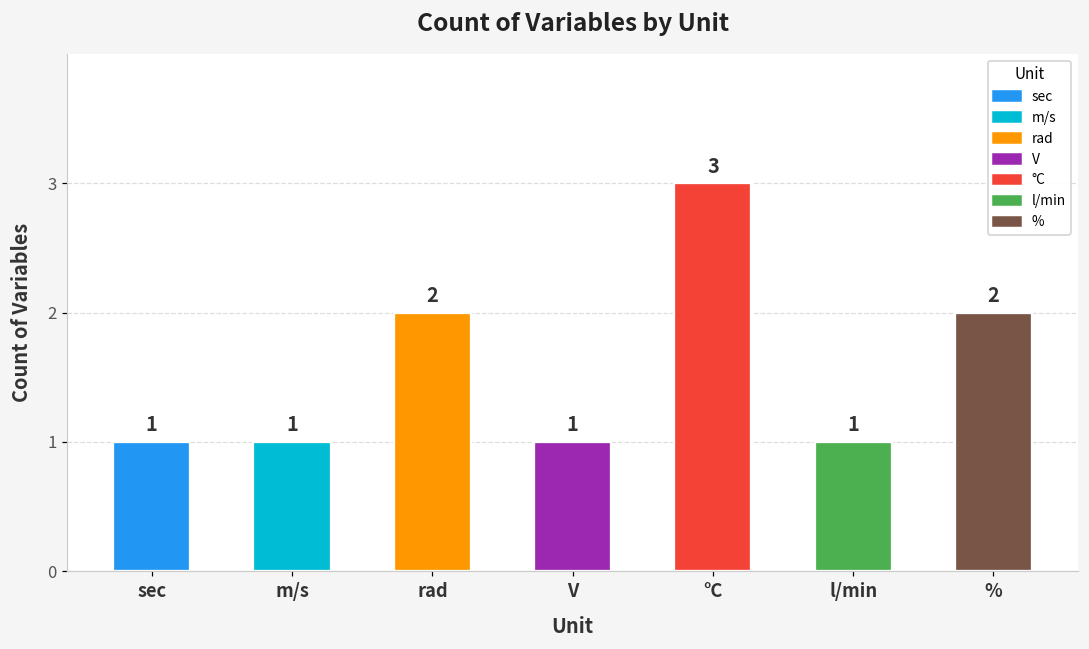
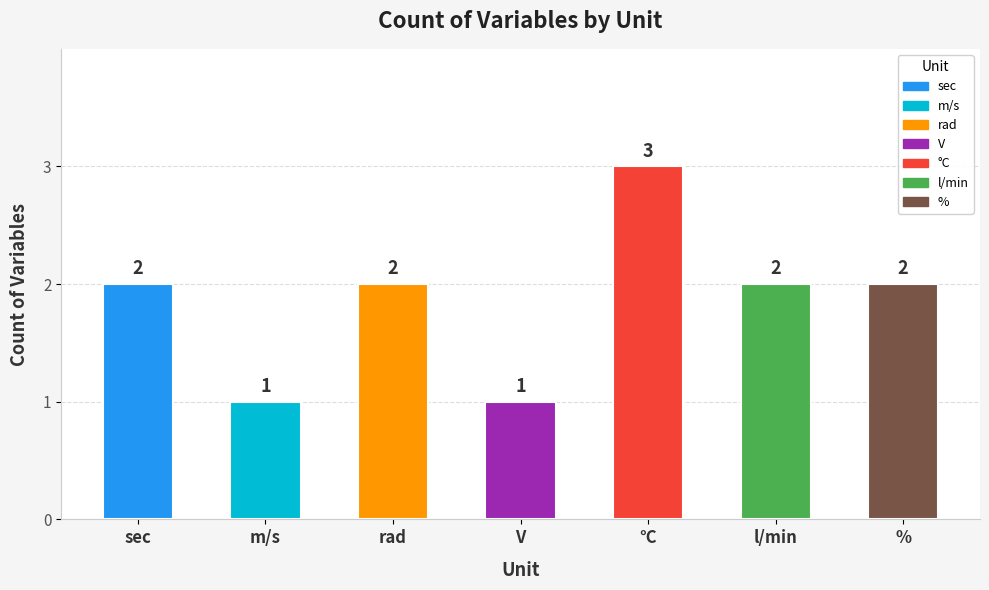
  {
-   "sec": 1,
+   "sec": 2,
    "m/s": 1,
    "rad": 2,
    "V": 1,
    "°C": 3,
-   "l/min": 1,
+   "l/min": 2,
    "%": 2
  }
